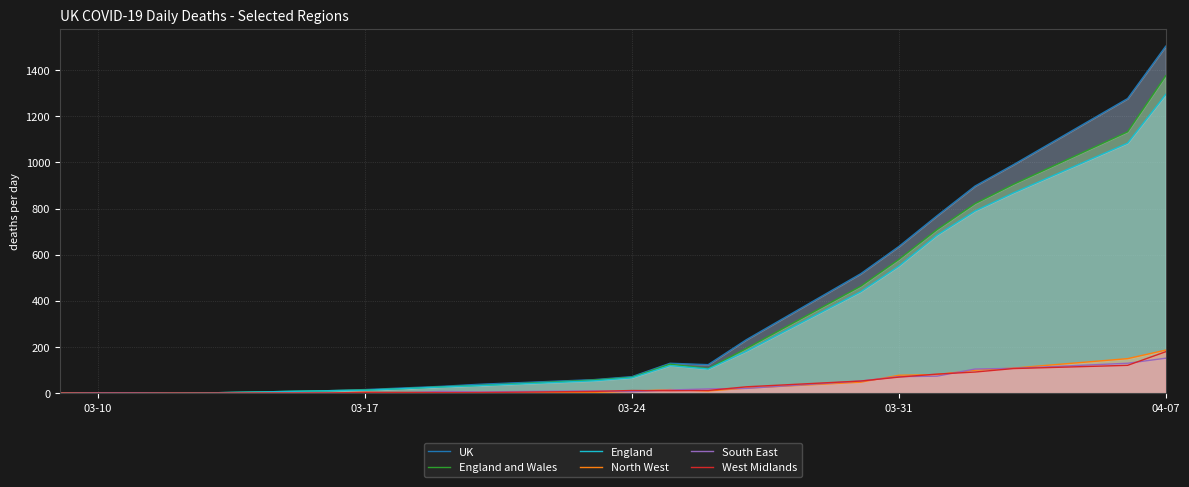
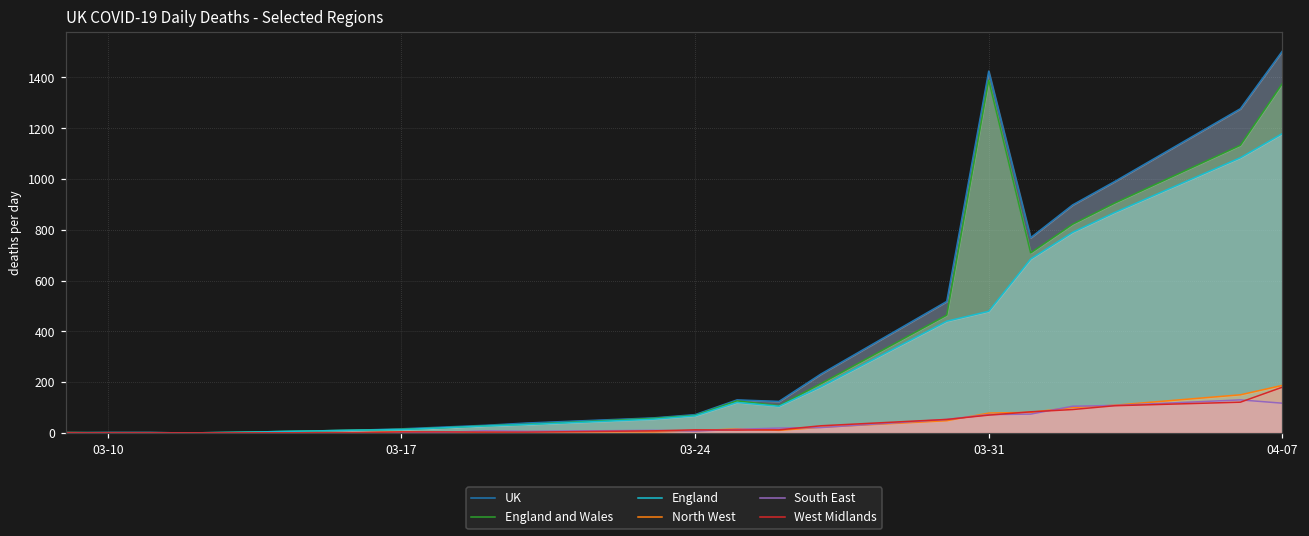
  {
    "UK": {
-     "03-31": 640,
+     "03-31": 1430,
      "04-07": 1500
    },
    "England and Wales": {
-     "03-31": 580,
+     "03-31": 1390,
      "04-07": 1380
    },
    "England": {
-     "03-31": 550,
-     "04-07": 1300
+     "03-31": 480,
+     "04-07": 1180
    },
    "South East": {
-     "04-07": 150
+     "04-07": 120
    }
  }
